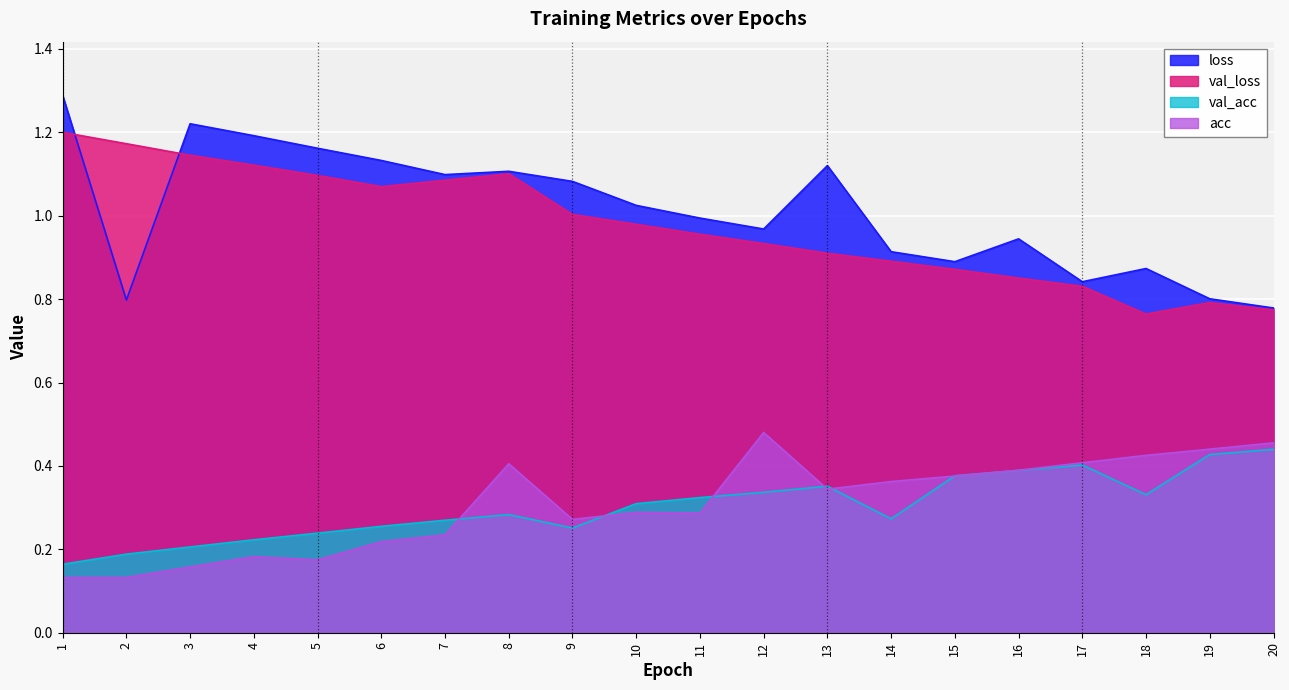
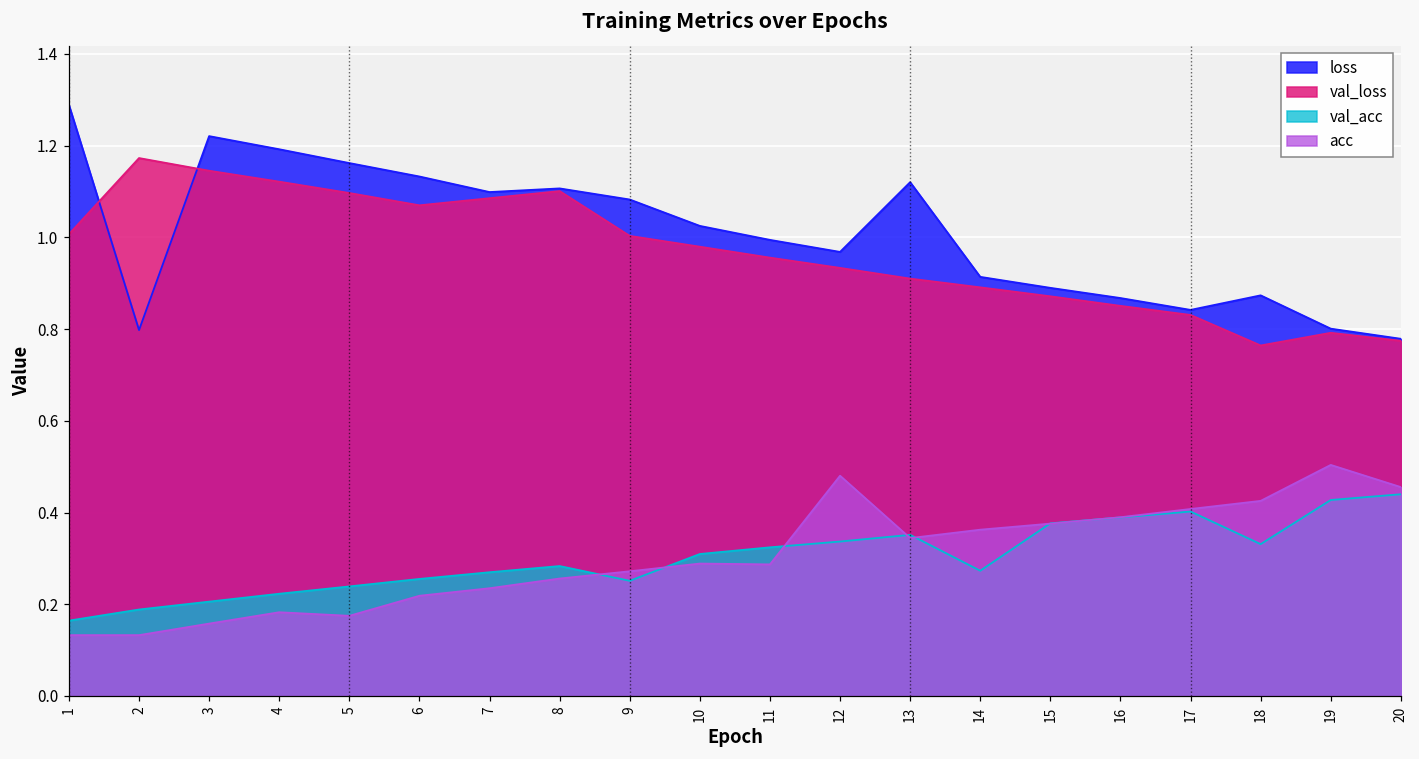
  {
    "loss": {
      "1": 1.29,
      "2": 0.80,
      "3": 1.22,
      "4": 1.19,
      "5": 1.16,
      "6": 1.13,
      "7": 1.10,
      "9": 1.08,
      "10": 1.02,
      "11": 0.99,
      "12": 0.97,
      "13": 1.12,
      "14": 0.91,
      "15": 0.89,
-     "16": 0.94,
+     "16": 0.87,
      "17": 0.84,
      "18": 0.87,
      "19": 0.80
    },
    "val_loss": {
-     "1": 1.20,
+     "1": 1.01,
      "2": 1.17,
      "3": 1.15,
      "4": 1.12,
      "5": 1.10,
      "6": 1.07,
      "7": 1.09,
      "9": 1.00,
      "10": 0.98,
      "11": 0.96,
      "12": 0.93,
      "13": 0.91,
      "14": 0.89,
      "15": 0.87,
      "16": 0.85,
      "17": 0.83,
      "18": 0.76,
      "19": 0.79
    },
    "val_acc": {
      "1": 0.16,
      "2": 0.19,
      "3": 0.21,
      "4": 0.22,
      "5": 0.24,
      "6": 0.26,
      "7": 0.27,
      "8": 0.28,
      "9": 0.25,
      "10": 0.31,
      "11": 0.32,
      "12": 0.34,
      "13": 0.35,
      "14": 0.27,
      "18": 0.33,
      "19": 0.43,
      "20": 0.44
    },
    "acc": {
      "1": 0.13,
      "2": 0.13,
      "3": 0.16,
      "4": 0.18,
      "5": 0.17,
      "6": 0.22,
      "7": 0.23,
-     "8": 0.41,
+     "8": 0.26,
      "9": 0.27,
      "10": 0.29,
      "11": 0.29,
      "12": 0.48,
      "13": 0.34,
      "14": 0.36,
      "18": 0.43,
-     "19": 0.44,
+     "19": 0.50,
      "20": 0.46
    }
  }
